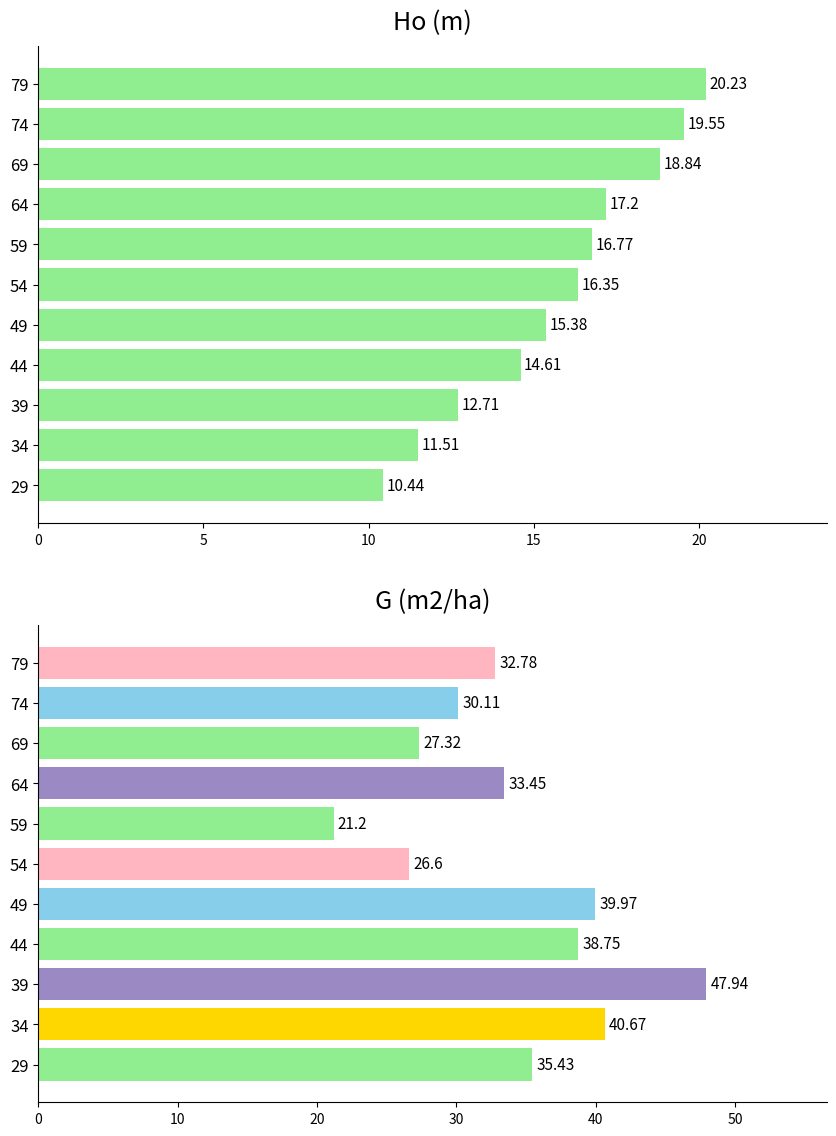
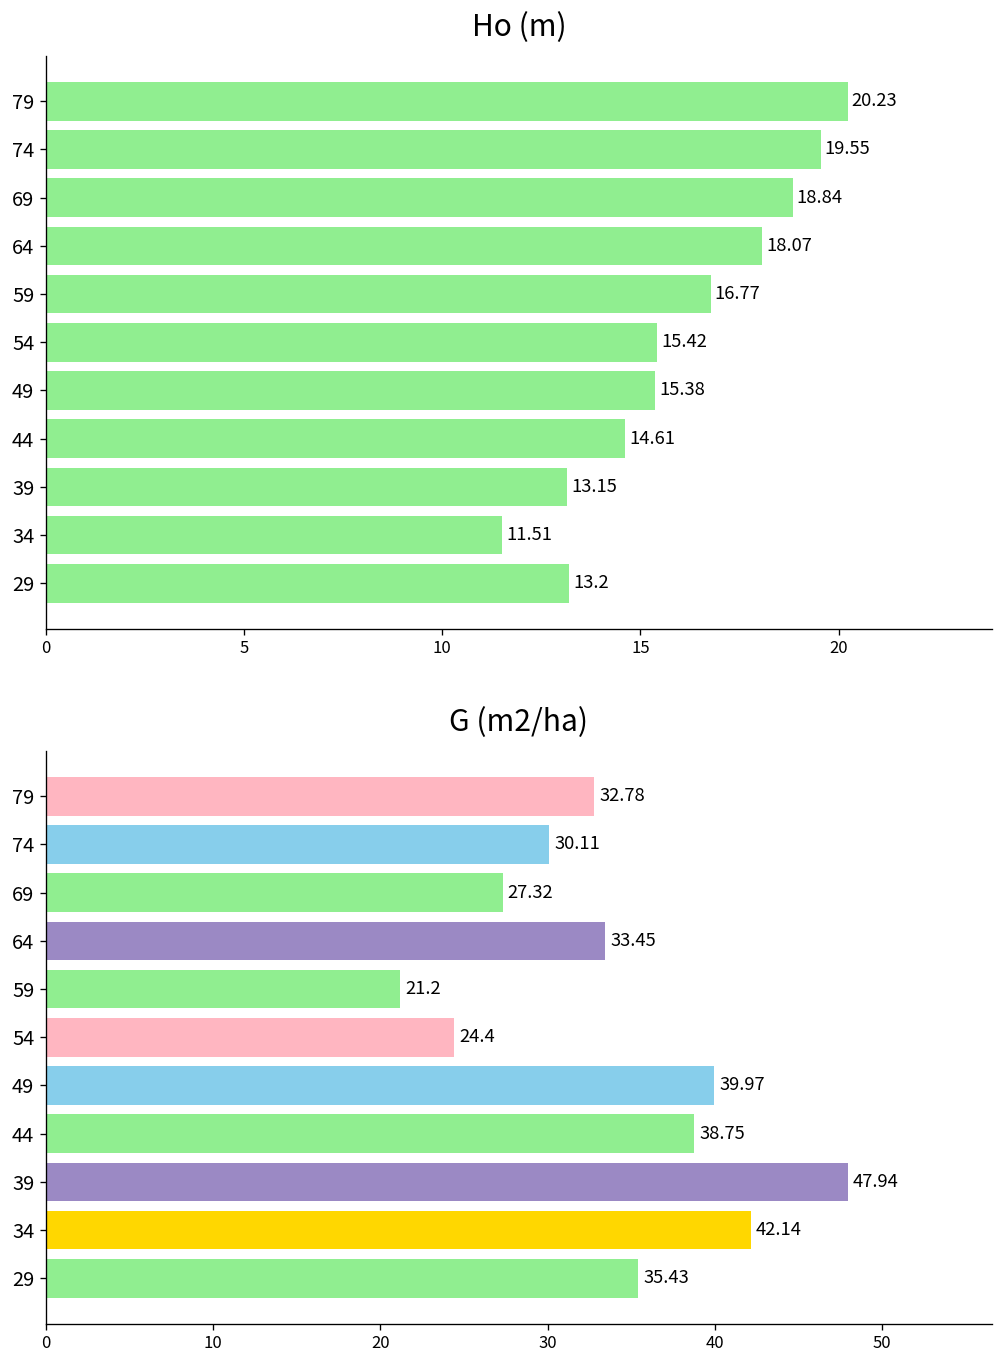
  {
    "Ho (m)": {
      "79": 20.23,
      "74": 19.55,
      "69": 18.84,
-     "64": 17.2,
+     "64": 18.07,
      "59": 16.77,
-     "54": 16.35,
+     "54": 15.42,
      "49": 15.38,
      "44": 14.61,
-     "39": 12.71,
+     "39": 13.15,
      "34": 11.51,
-     "29": 10.44
+     "29": 13.2
    },
    "G (m2/ha)": {
      "79": 32.78,
      "74": 30.11,
      "69": 27.32,
      "64": 33.45,
      "59": 21.2,
-     "54": 26.6,
+     "54": 24.4,
      "49": 39.97,
      "44": 38.75,
      "39": 47.94,
-     "34": 40.67,
+     "34": 42.14,
      "29": 35.43
    }
  }
